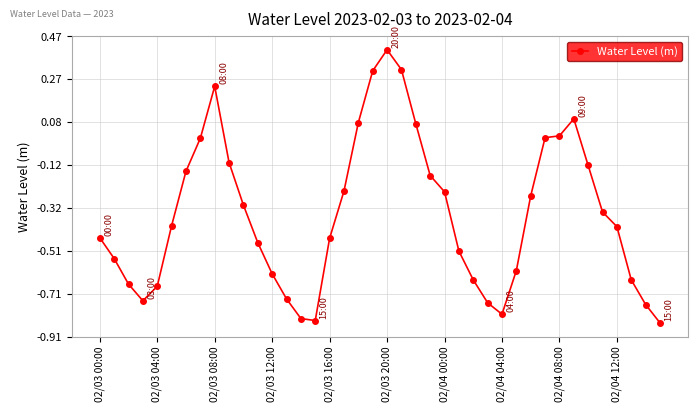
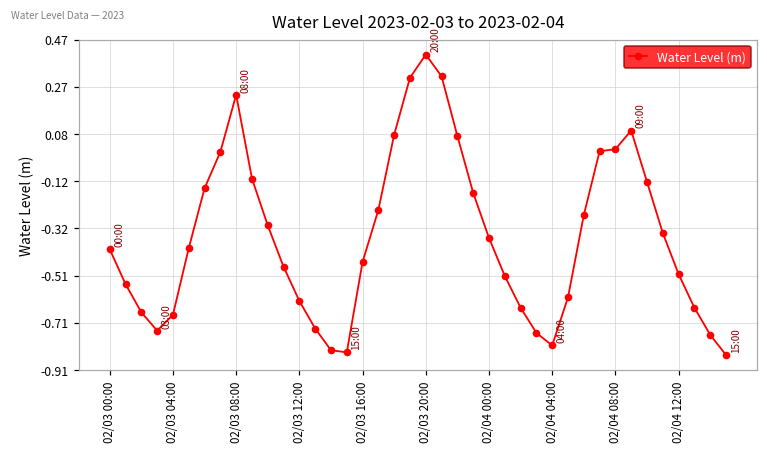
  {
-   "02/03 00:00": -0.45,
+   "02/03 00:00": -0.40,
    "02/03 12:00": -0.62,
    "02/03 16:00": -0.46,
-   "02/04 00:00": -0.24,
-   "02/04 12:00": -0.40
+   "02/04 00:00": -0.36,
+   "02/04 12:00": -0.51
  }
